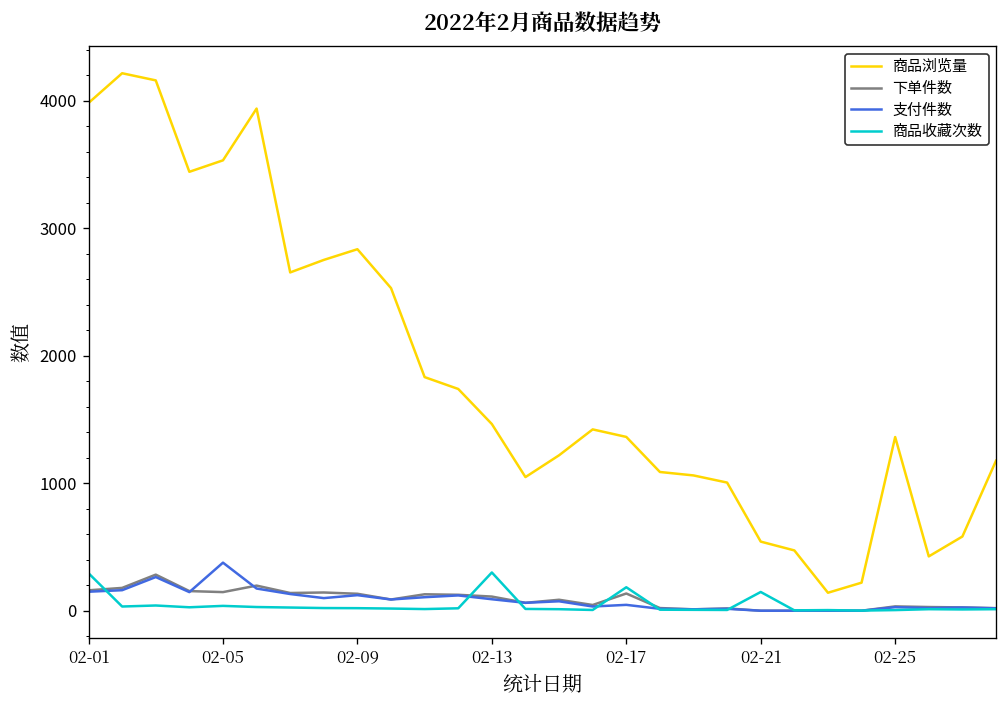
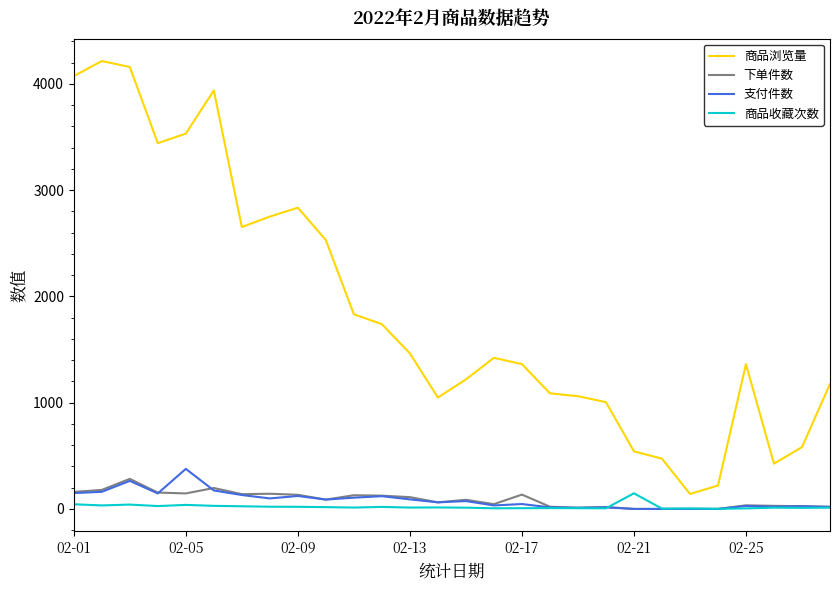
  {
    "商品浏览量": {
-     "02-01": 3980,
+     "02-01": 4070,
      "02-05": 3530,
      "02-09": 2840,
      "02-13": 1460,
      "02-17": 1360,
      "02-21": 540,
      "02-25": 1360
    },
    "下单件数": {
      "02-05": 150,
      "02-17": 140
    },
    "支付件数": {
      "02-05": 380,
      "02-17": 50
    },
    "商品收藏次数": {
-     "02-01": 290,
+     "02-01": 40,
      "02-05": 40,
      "02-09": 20,
-     "02-13": 300,
-     "02-17": 180,
+     "02-13": 10,
+     "02-17": 10,
      "02-21": 150
    }
  }
